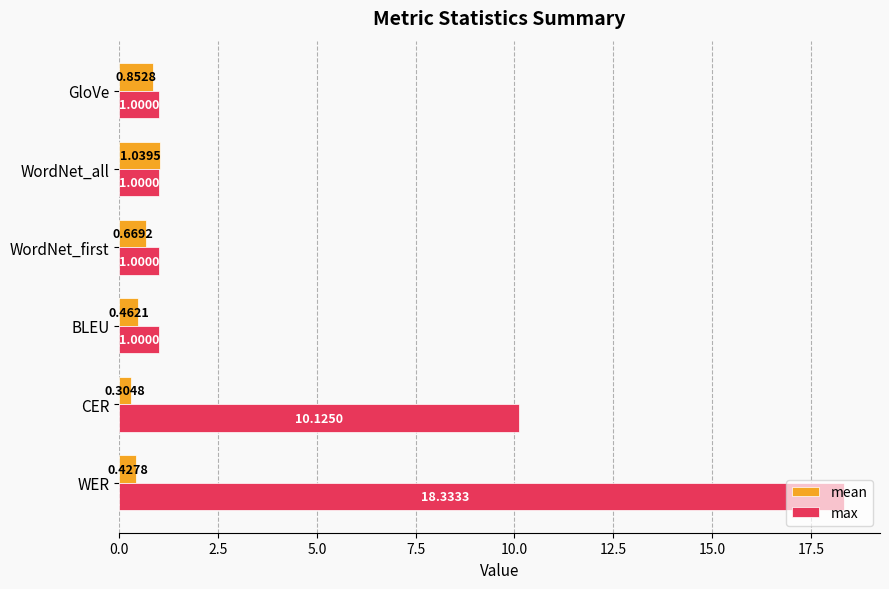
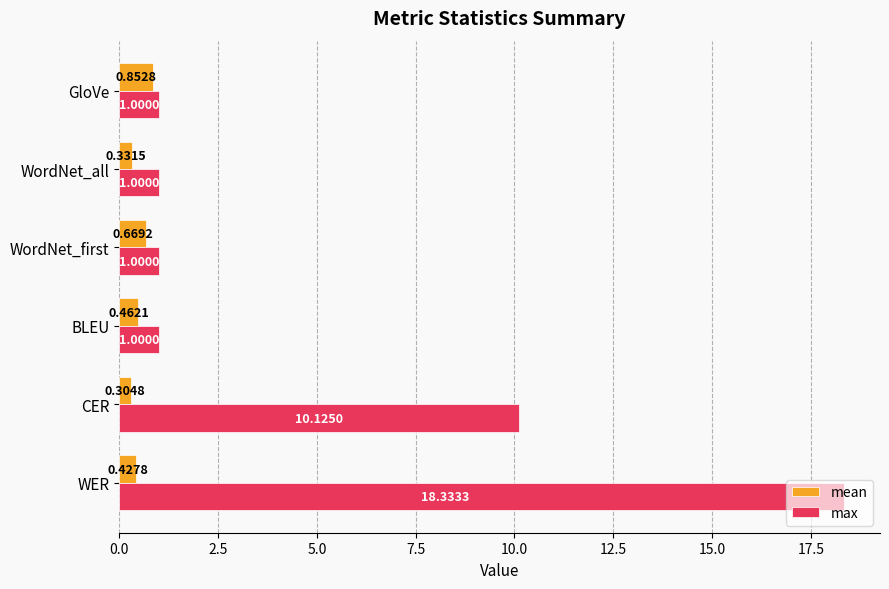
  {
    "mean": {
      "GloVe": 0.8528,
-     "WordNet_all": 1.0395,
+     "WordNet_all": 0.3315,
      "WordNet_first": 0.6692,
      "BLEU": 0.4621,
      "CER": 0.3048,
      "WER": 0.4278
    },
    "max": {
      "GloVe": 1.0000,
      "WordNet_all": 1.0000,
      "WordNet_first": 1.0000,
      "BLEU": 1.0000,
      "CER": 10.1250
    }
  }
